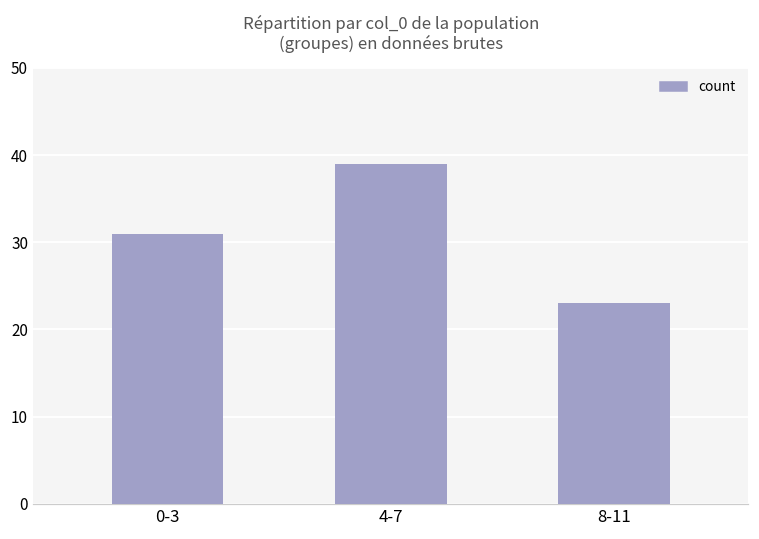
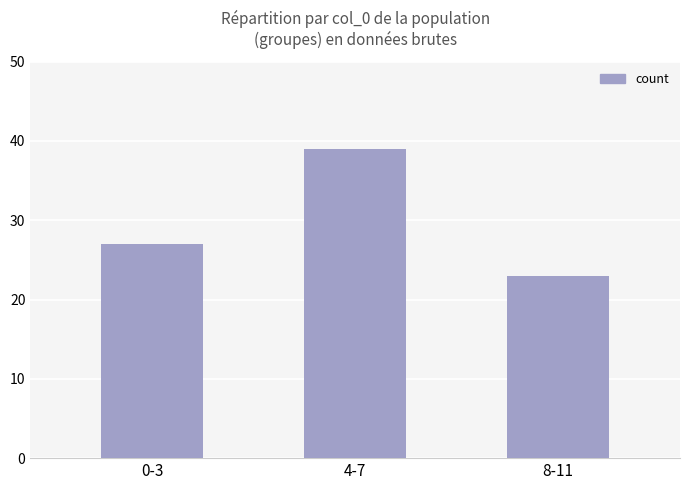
  {
-   "0-3": 31,
+   "0-3": 27,
    "4-7": 39,
    "8-11": 23
  }
